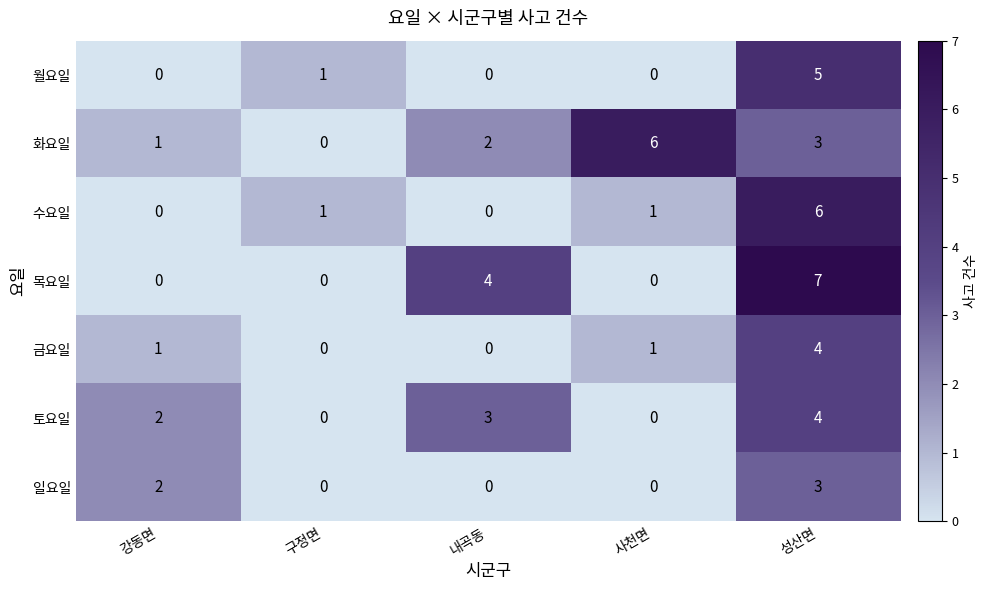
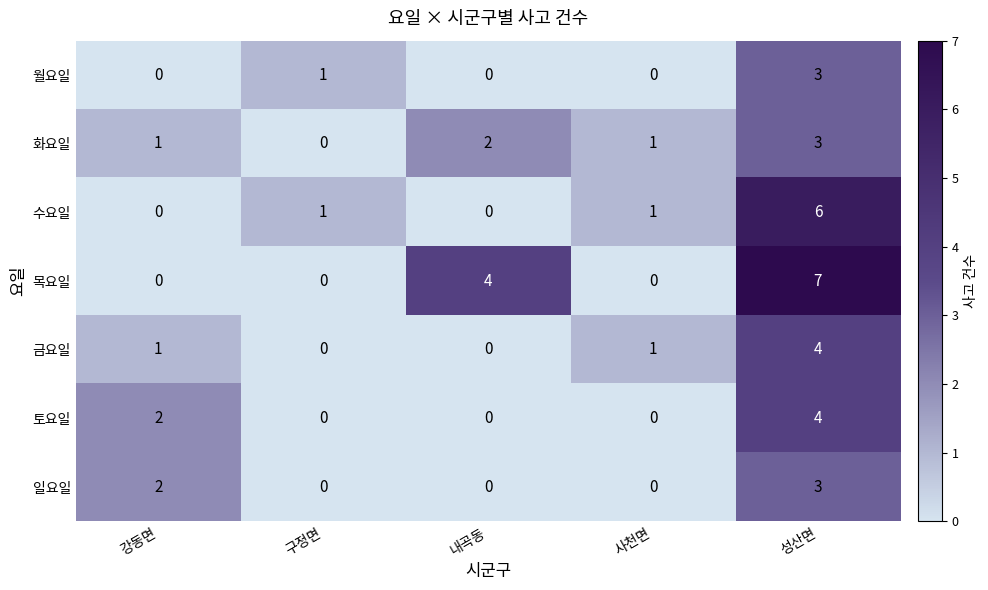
  {
    "월요일": {
      "강동면": 0,
      "구정면": 1,
      "내곡동": 0,
      "사천면": 0,
-     "성산면": 5
+     "성산면": 3
    },
    "화요일": {
      "강동면": 1,
      "구정면": 0,
      "내곡동": 2,
-     "사천면": 6,
+     "사천면": 1,
      "성산면": 3
    },
    "수요일": {
      "강동면": 0,
      "구정면": 1,
      "내곡동": 0,
      "사천면": 1,
      "성산면": 6
    },
    "목요일": {
      "강동면": 0,
      "구정면": 0,
      "내곡동": 4,
      "사천면": 0,
      "성산면": 7
    },
    "금요일": {
      "강동면": 1,
      "구정면": 0,
      "내곡동": 0,
      "사천면": 1,
      "성산면": 4
    },
    "토요일": {
      "강동면": 2,
      "구정면": 0,
-     "내곡동": 3,
+     "내곡동": 0,
      "사천면": 0,
      "성산면": 4
    },
    "일요일": {
      "강동면": 2,
      "구정면": 0,
      "내곡동": 0,
      "사천면": 0,
      "성산면": 3
    }
  }
